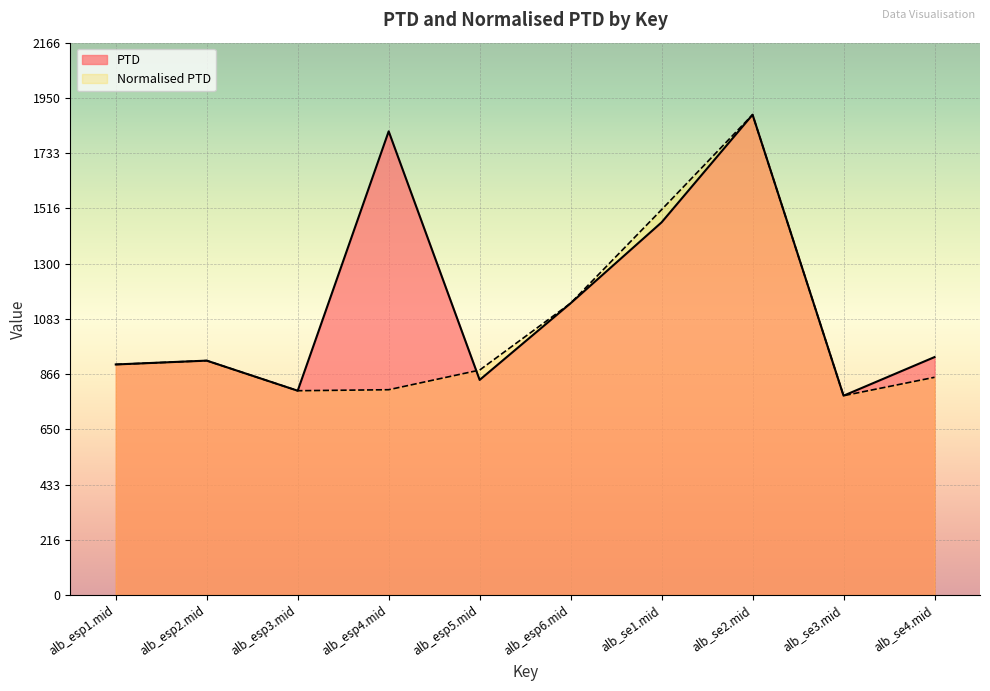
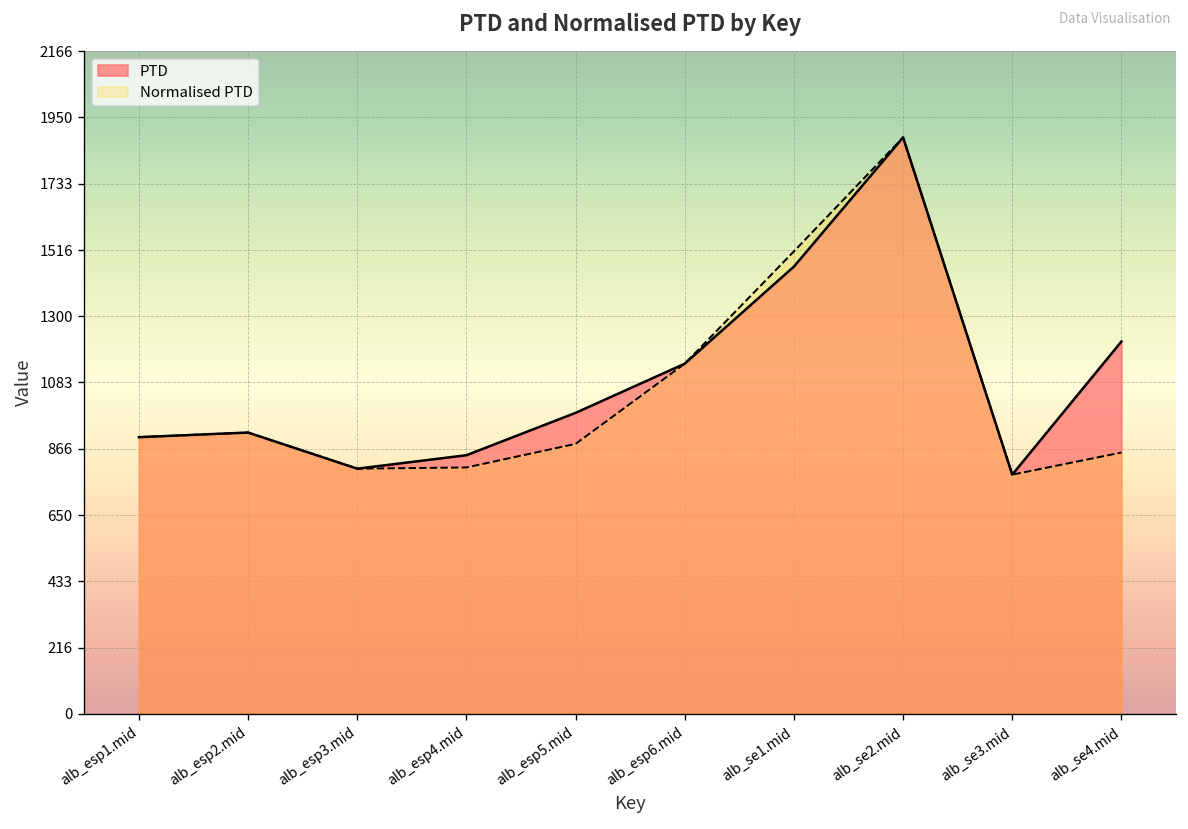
  {
    "PTD": {
-     "alb_esp4.mid": 1820,
-     "alb_esp5.mid": 840,
+     "alb_esp4.mid": 850,
+     "alb_esp5.mid": 980,
      "alb_se1.mid": 1460,
-     "alb_se4.mid": 930
+     "alb_se4.mid": 1220
    },
    "Normalised PTD": {
      "alb_esp4.mid": 810,
      "alb_esp5.mid": 880,
      "alb_se1.mid": 1510,
      "alb_se4.mid": 850
    }
  }
